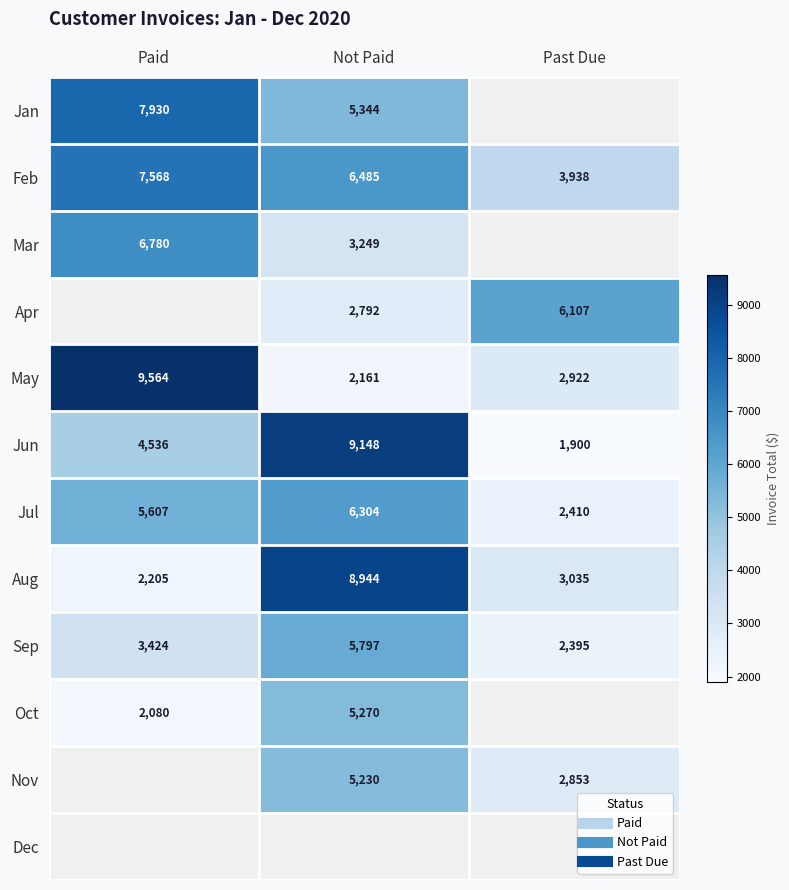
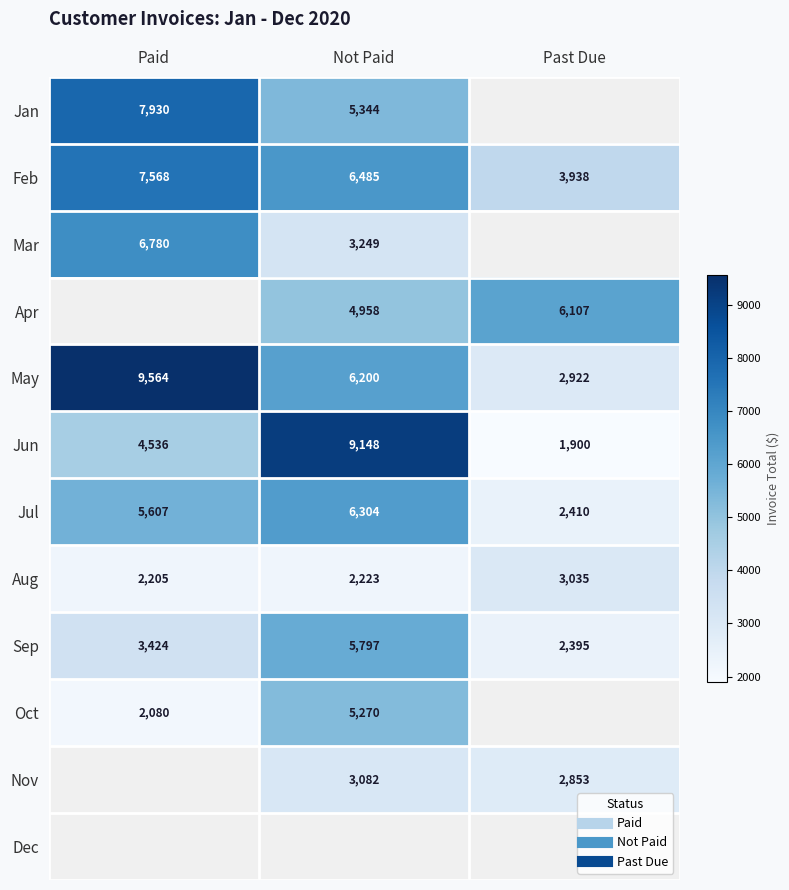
  {
    "Jan": {
      "Paid": "7,930",
      "Not Paid": "5,344"
    },
    "Feb": {
      "Paid": "7,568",
      "Not Paid": "6,485",
      "Past Due": "3,938"
    },
    "Mar": {
      "Paid": "6,780",
      "Not Paid": "3,249"
    },
    "Apr": {
-     "Not Paid": "2,792",
+     "Not Paid": "4,958",
      "Past Due": "6,107"
    },
    "May": {
      "Paid": "9,564",
-     "Not Paid": "2,161",
+     "Not Paid": "6,200",
      "Past Due": "2,922"
    },
    "Jun": {
      "Paid": "4,536",
      "Not Paid": "9,148",
      "Past Due": "1,900"
    },
    "Jul": {
      "Paid": "5,607",
      "Not Paid": "6,304",
      "Past Due": "2,410"
    },
    "Aug": {
      "Paid": "2,205",
-     "Not Paid": "8,944",
+     "Not Paid": "2,223",
      "Past Due": "3,035"
    },
    "Sep": {
      "Paid": "3,424",
      "Not Paid": "5,797",
      "Past Due": "2,395"
    },
    "Oct": {
      "Paid": "2,080",
      "Not Paid": "5,270"
    },
    "Nov": {
-     "Not Paid": "5,230",
+     "Not Paid": "3,082",
      "Past Due": "2,853"
    }
  }
